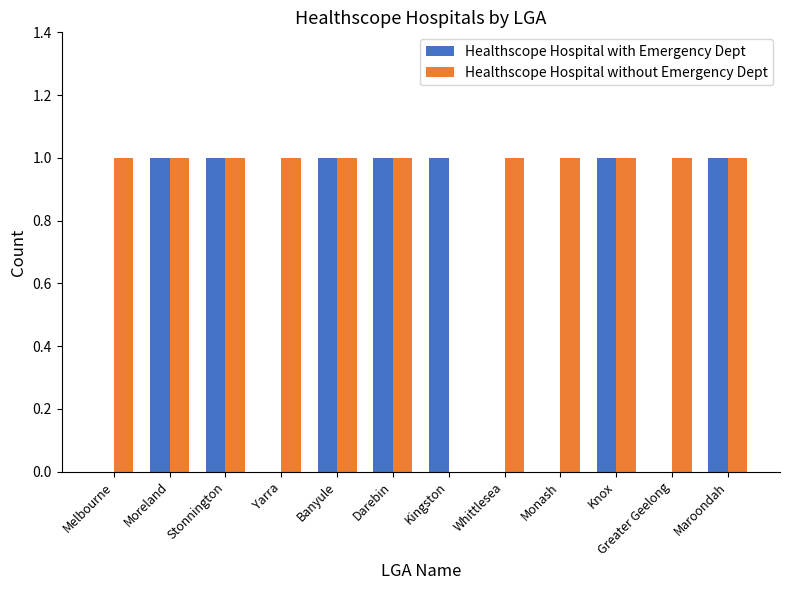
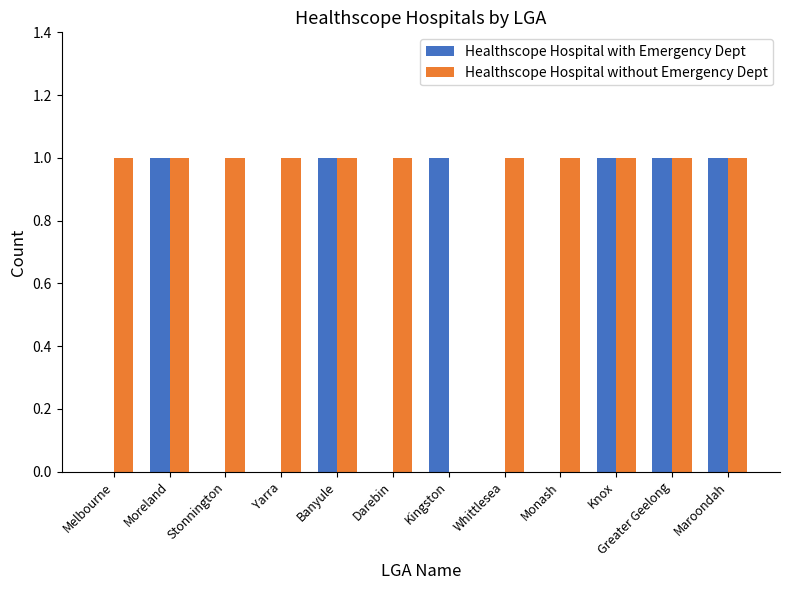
  {
    "Healthscope Hospital with Emergency Dept": {
      "Melbourne": 0,
      "Moreland": 1,
-     "Stonnington": 1,
+     "Stonnington": 0,
      "Yarra": 0,
      "Banyule": 1,
-     "Darebin": 1,
+     "Darebin": 0,
      "Kingston": 1,
      "Whittlesea": 0,
      "Monash": 0,
      "Knox": 1,
-     "Greater Geelong": 0,
+     "Greater Geelong": 1,
      "Maroondah": 1
    },
    "Healthscope Hospital without Emergency Dept": {
      "Melbourne": 1,
      "Moreland": 1,
      "Stonnington": 1,
      "Yarra": 1,
      "Banyule": 1,
      "Darebin": 1,
      "Kingston": 0,
      "Whittlesea": 1,
      "Monash": 1,
      "Knox": 1,
      "Greater Geelong": 1,
      "Maroondah": 1
    }
  }
